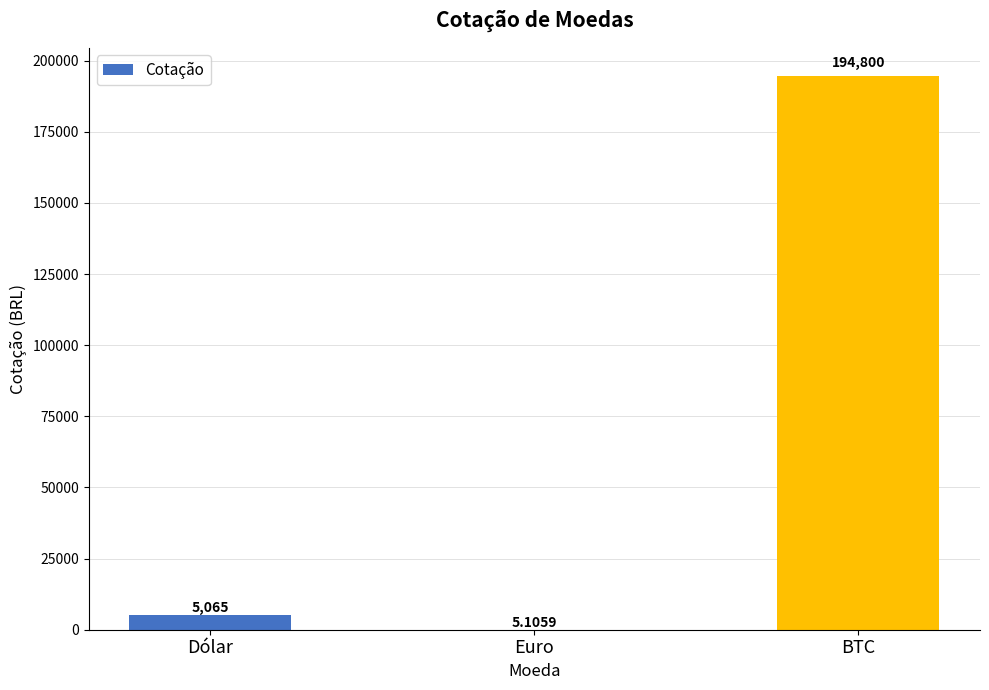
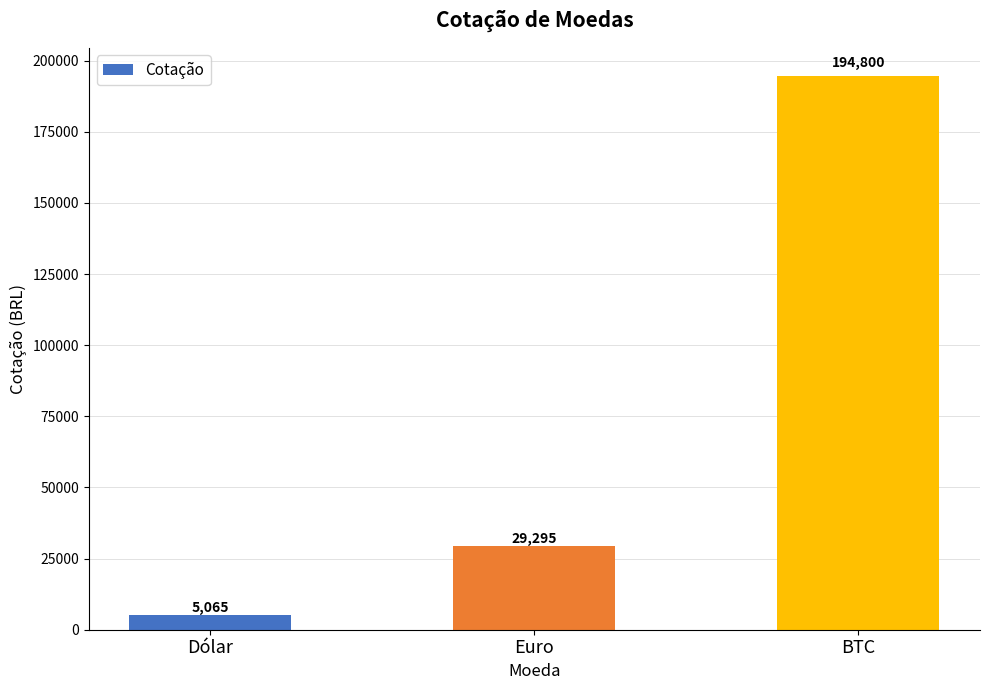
  {
    "Dólar": "5,065",
-   "Euro": "5.1059",
+   "Euro": "29,295",
    "BTC": "194,800"
  }
